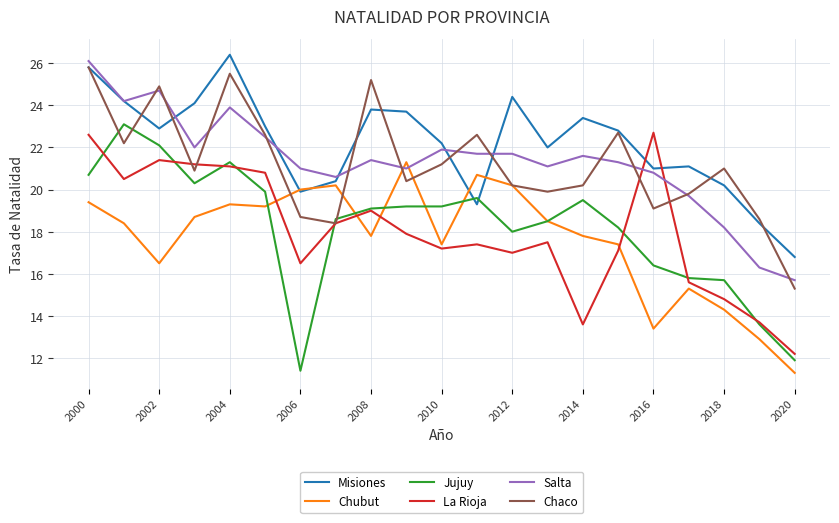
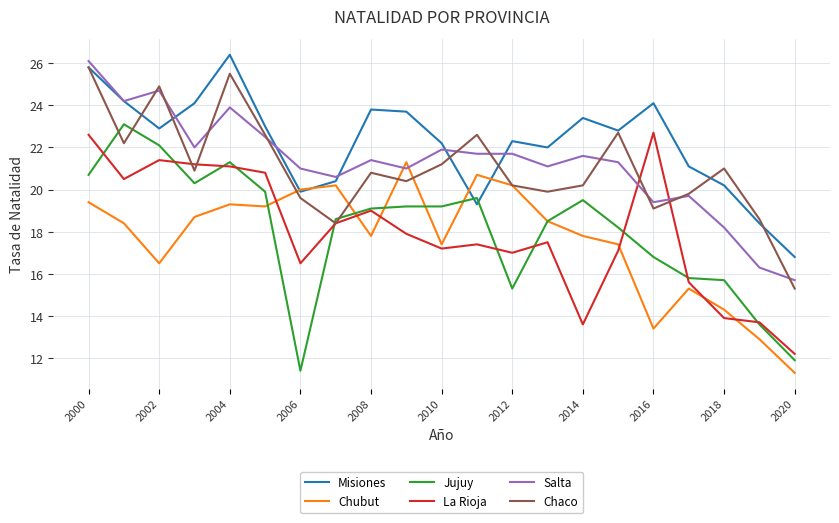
  {
    "Misiones": {
      "2002": 22.9,
      "2004": 26.4,
      "2008": 23.8,
      "2010": 22.2,
-     "2012": 24.4,
+     "2012": 22.3,
      "2014": 23.4,
-     "2016": 21.0,
+     "2016": 24.1,
      "2018": 20.2,
      "2020": 16.8
    },
    "Chubut": {
      "2000": 19.4,
      "2002": 16.5,
      "2004": 19.3,
      "2008": 17.8,
      "2010": 17.4,
      "2014": 17.8,
      "2016": 13.4,
      "2018": 14.3,
      "2020": 11.3
    },
    "Jujuy": {
      "2000": 20.7,
      "2002": 22.1,
      "2004": 21.3,
      "2006": 11.4,
      "2010": 19.2,
-     "2012": 18.0,
+     "2012": 15.3,
      "2014": 19.5,
-     "2016": 16.4,
+     "2016": 16.8,
      "2018": 15.7,
      "2020": 11.9
    },
    "La Rioja": {
      "2000": 22.6,
      "2002": 21.4,
      "2004": 21.1,
      "2006": 16.5,
      "2010": 17.2,
      "2012": 17.0,
      "2014": 13.6,
      "2016": 22.7,
-     "2018": 14.8,
+     "2018": 13.9,
      "2020": 12.2
    },
    "Salta": {
      "2000": 26.1,
      "2002": 24.7,
      "2004": 23.9,
      "2006": 21.0,
      "2008": 21.4,
      "2010": 21.9,
      "2012": 21.7,
      "2014": 21.6,
-     "2016": 20.8,
+     "2016": 19.4,
      "2018": 18.2,
      "2020": 15.7
    },
    "Chaco": {
      "2002": 24.9,
      "2004": 25.5,
-     "2006": 18.7,
-     "2008": 25.2,
+     "2006": 19.6,
+     "2008": 20.8,
      "2010": 21.2,
      "2014": 20.2,
      "2016": 19.1,
      "2018": 21.0,
      "2020": 15.3
    }
  }
